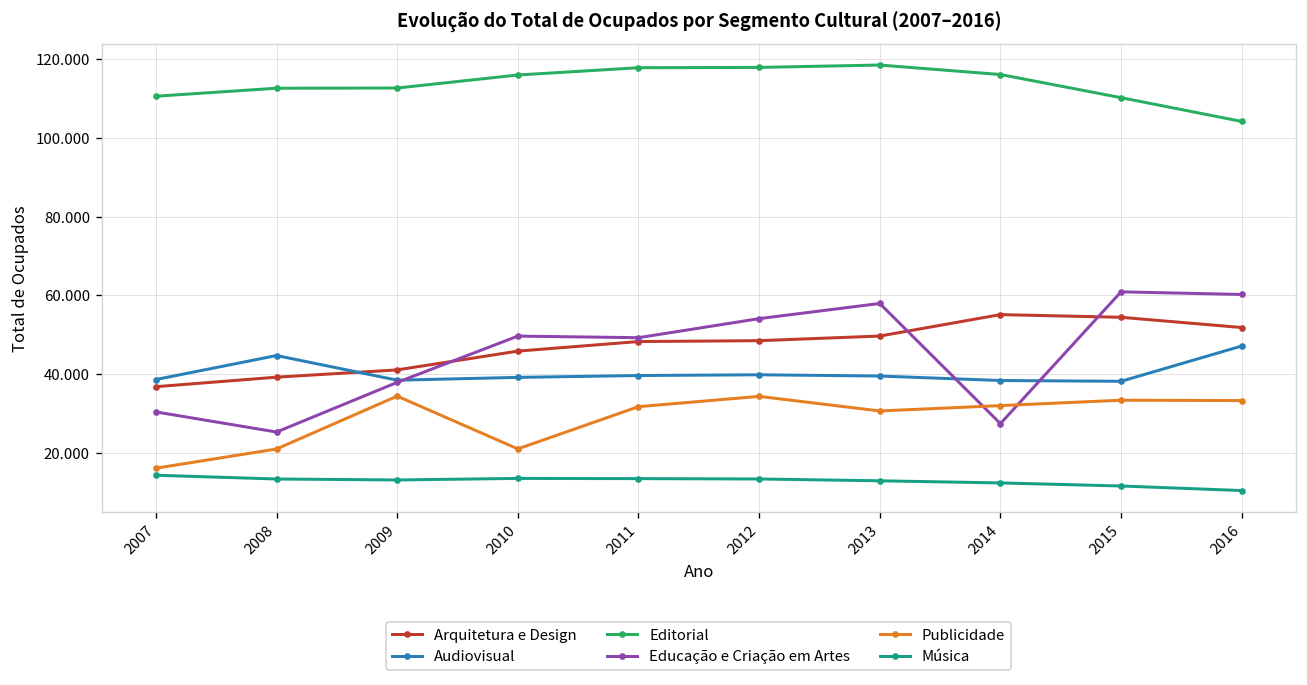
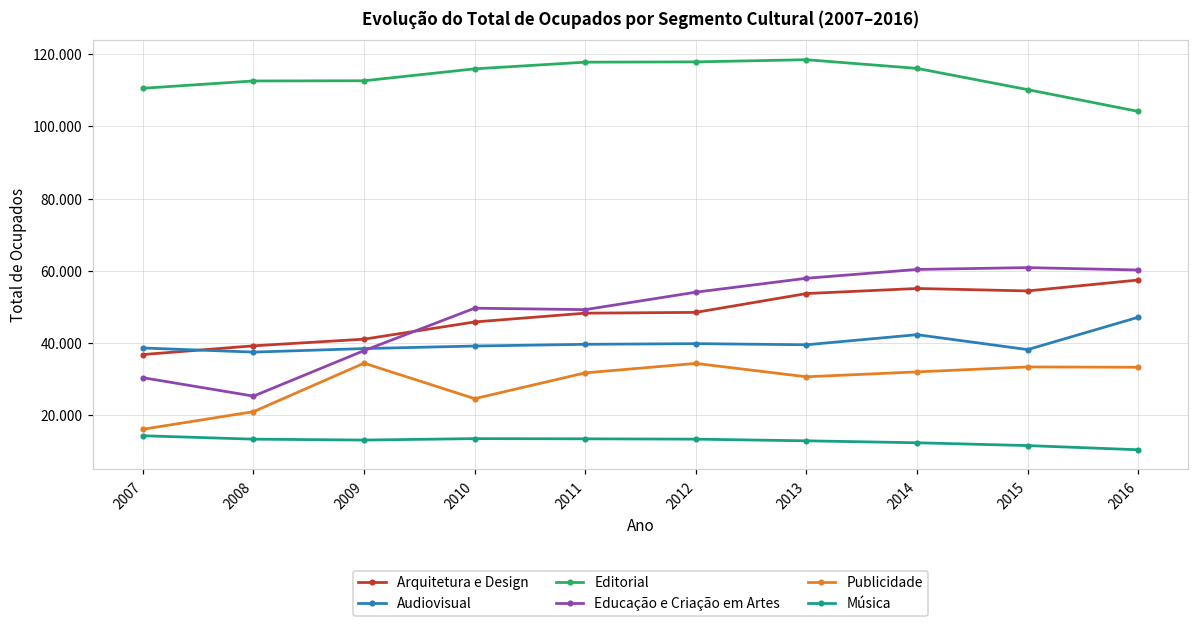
  {
    "Arquitetura e Design": {
      "2007": 37,
      "2008": 39,
      "2009": 41,
      "2010": 46,
      "2011": 48,
      "2012": 48,
-     "2013": 50,
+     "2013": 54,
      "2014": 55,
      "2015": 54,
-     "2016": 52
+     "2016": 57
    },
    "Audiovisual": {
      "2007": 39,
-     "2008": 45,
+     "2008": 37,
      "2010": 39,
      "2011": 40,
      "2012": 40,
      "2013": 39,
-     "2014": 38,
+     "2014": 42,
      "2015": 38,
      "2016": 47
    },
    "Educação e Criação em Artes": {
      "2007": 30,
      "2008": 25,
      "2010": 50,
      "2011": 49,
      "2012": 54,
      "2013": 58,
-     "2014": 27,
+     "2014": 60,
      "2015": 61,
      "2016": 60
    },
    "Publicidade": {
      "2007": 16,
      "2008": 21,
      "2009": 34,
-     "2010": 21,
+     "2010": 25,
      "2011": 32,
      "2012": 34,
      "2013": 31,
      "2014": 32,
      "2015": 33,
      "2016": 33
    }
  }
